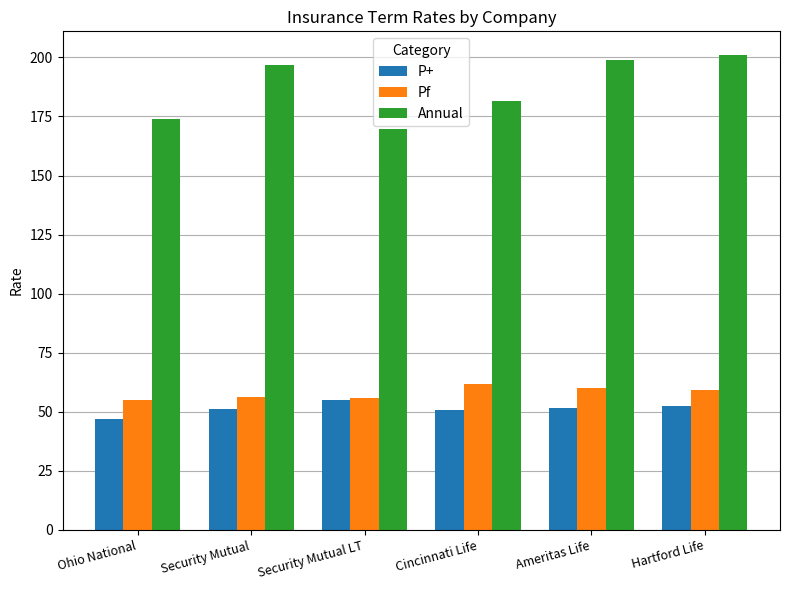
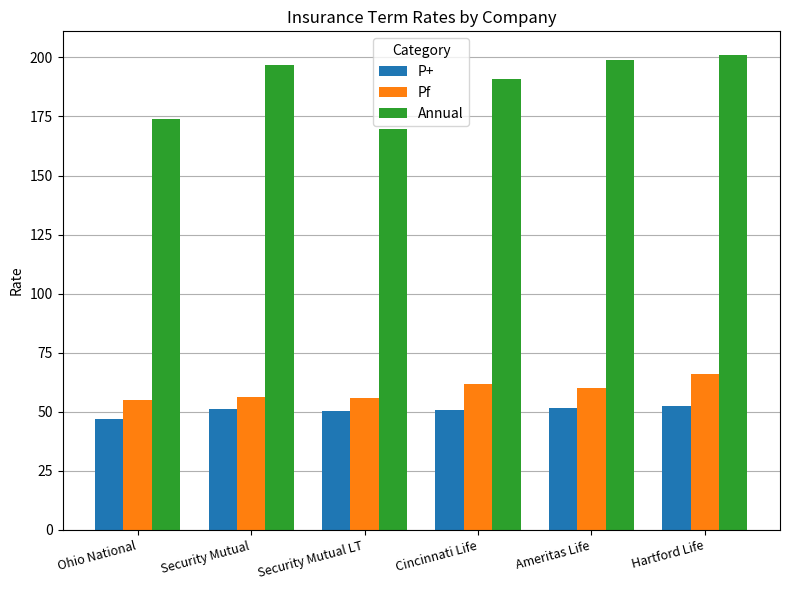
  {
    "P+": {
      "Ohio National": 47,
      "Security Mutual": 51,
-     "Security Mutual LT": 55,
+     "Security Mutual LT": 50,
      "Cincinnati Life": 51,
      "Ameritas Life": 52,
      "Hartford Life": 52
    },
    "Pf": {
      "Ohio National": 55,
      "Security Mutual": 56,
      "Security Mutual LT": 56,
      "Cincinnati Life": 62,
      "Ameritas Life": 60,
-     "Hartford Life": 59
+     "Hartford Life": 66
    },
    "Annual": {
      "Ohio National": 174,
      "Security Mutual": 197,
      "Security Mutual LT": 170,
-     "Cincinnati Life": 182,
+     "Cincinnati Life": 191,
      "Ameritas Life": 199,
      "Hartford Life": 201
    }
  }
